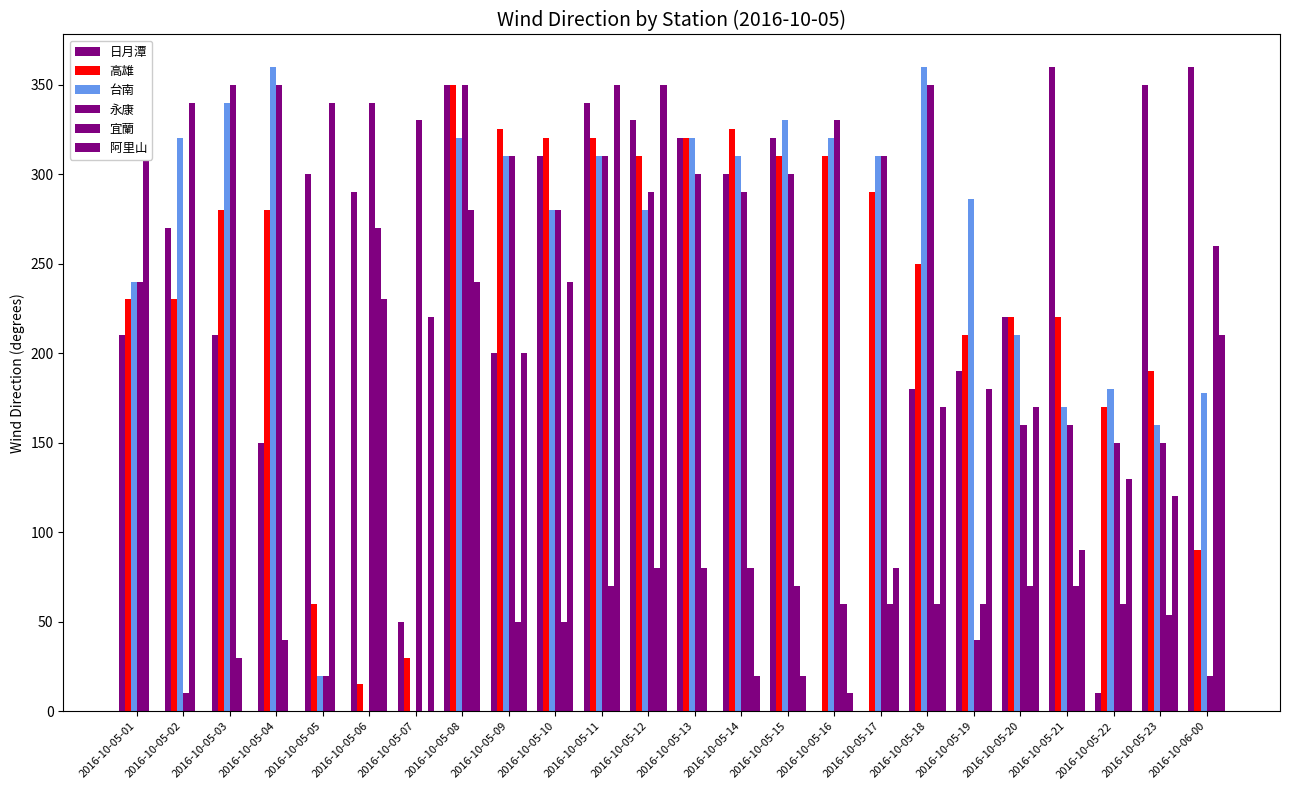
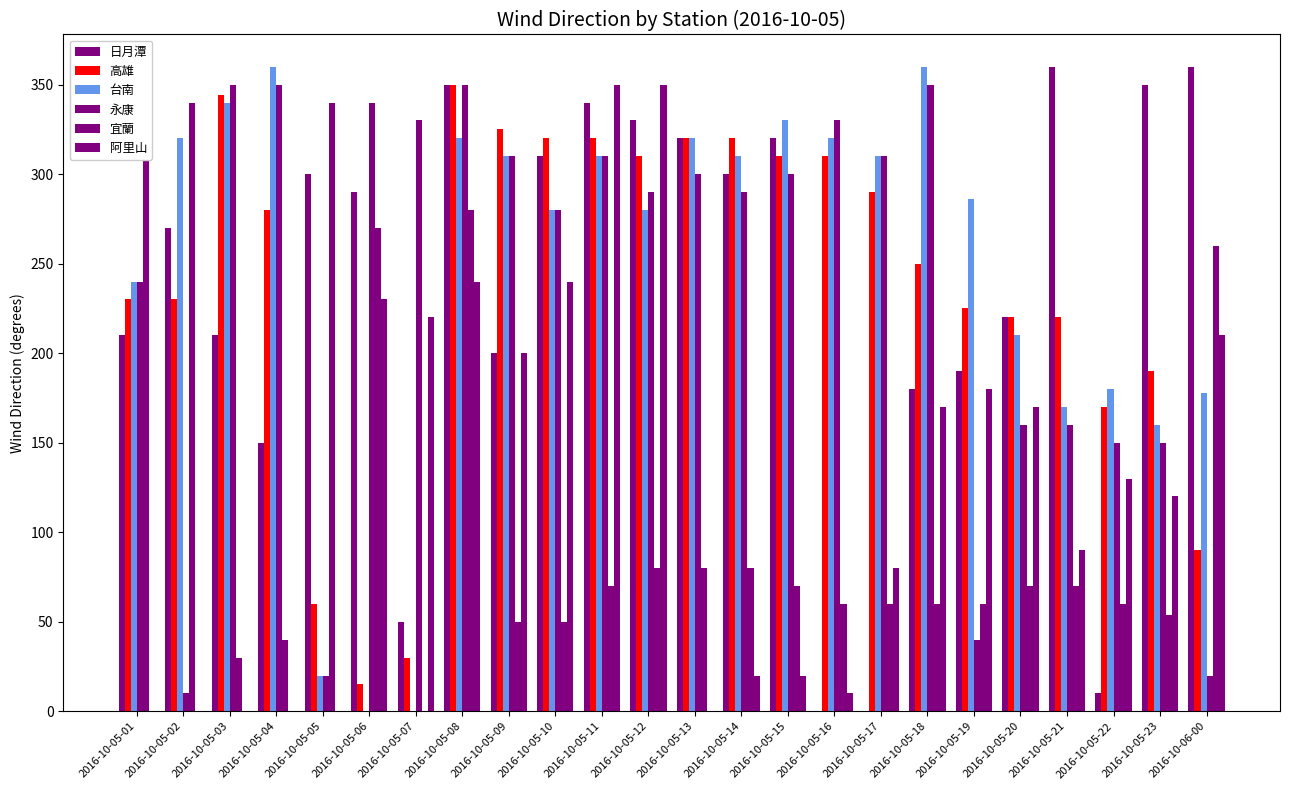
  {
    "高雄": {
      "2016-10-05-01": 230,
      "2016-10-05-02": 230,
-     "2016-10-05-03": 280,
+     "2016-10-05-03": 344,
      "2016-10-05-04": 280,
      "2016-10-05-05": 60,
      "2016-10-05-06": 15,
      "2016-10-05-07": 30,
      "2016-10-05-08": 350,
      "2016-10-05-09": 325,
      "2016-10-05-10": 320,
      "2016-10-05-11": 320,
      "2016-10-05-12": 310,
      "2016-10-05-13": 320,
-     "2016-10-05-14": 325,
+     "2016-10-05-14": 320,
      "2016-10-05-15": 310,
      "2016-10-05-16": 310,
      "2016-10-05-17": 290,
      "2016-10-05-18": 250,
-     "2016-10-05-19": 210,
+     "2016-10-05-19": 225,
      "2016-10-05-20": 220,
      "2016-10-05-21": 220,
      "2016-10-05-22": 170,
      "2016-10-05-23": 190,
      "2016-10-06-00": 90
    }
  }
